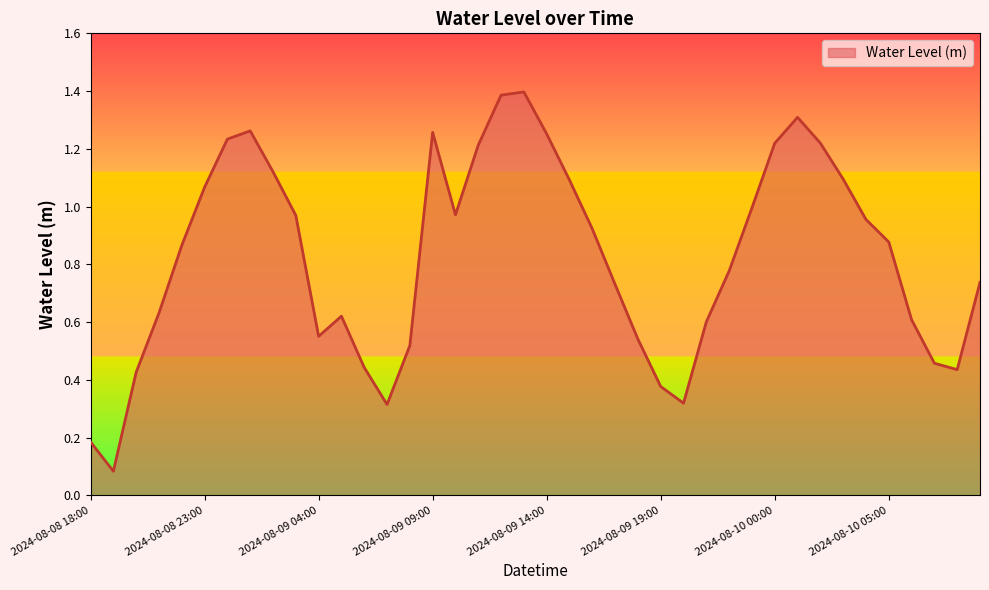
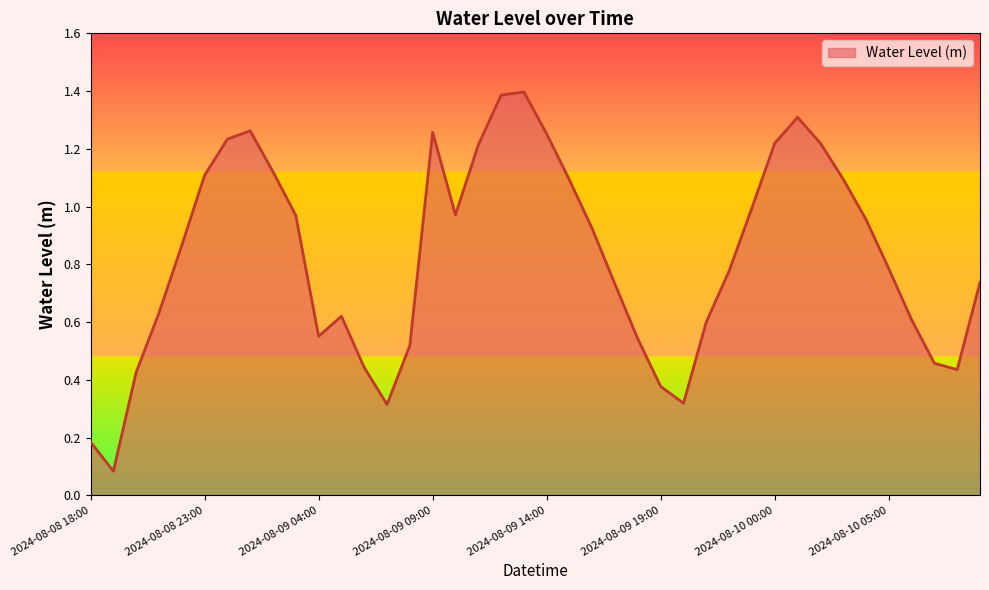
  {
    "2024-08-08 18:00": 0.18,
-   "2024-08-08 23:00": 1.07,
+   "2024-08-08 23:00": 1.11,
    "2024-08-09 04:00": 0.55,
    "2024-08-09 09:00": 1.26,
    "2024-08-09 14:00": 1.25,
    "2024-08-09 19:00": 0.38,
    "2024-08-10 00:00": 1.22,
-   "2024-08-10 05:00": 0.88
+   "2024-08-10 05:00": 0.78
  }
